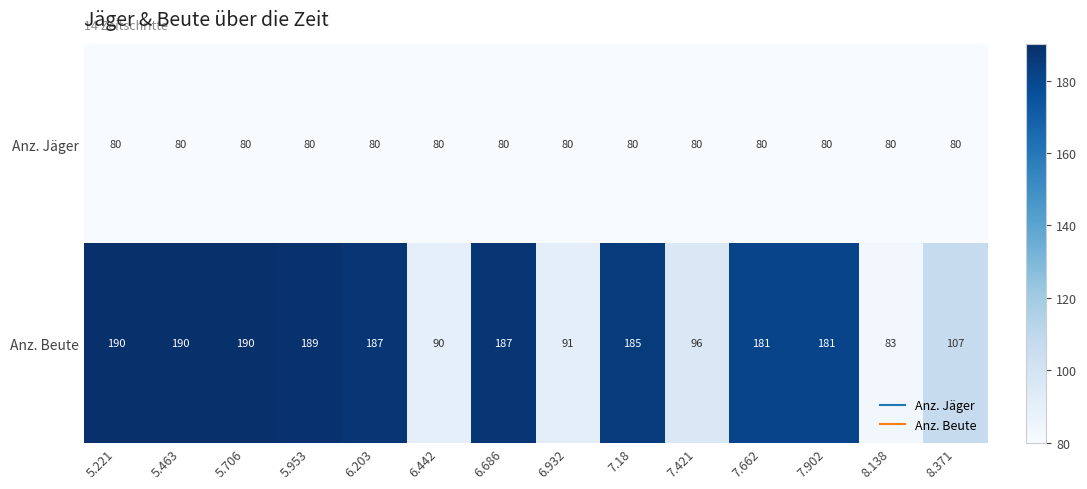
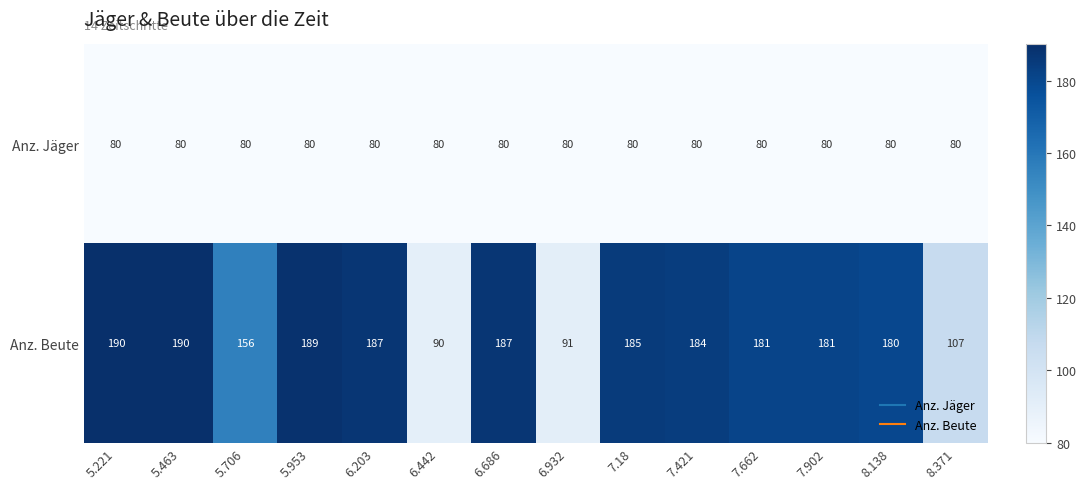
  {
    "Anz. Jäger": {
      "5.221": 80,
      "5.463": 80,
      "5.706": 80,
      "5.953": 80,
      "6.203": 80,
      "6.442": 80,
      "6.686": 80,
      "6.932": 80,
      "7.18": 80,
      "7.421": 80,
      "7.662": 80,
      "7.902": 80,
      "8.138": 80,
      "8.371": 80
    },
    "Anz. Beute": {
      "5.221": 190,
      "5.463": 190,
-     "5.706": 190,
+     "5.706": 156,
      "5.953": 189,
      "6.203": 187,
      "6.442": 90,
      "6.686": 187,
      "6.932": 91,
      "7.18": 185,
-     "7.421": 96,
+     "7.421": 184,
      "7.662": 181,
      "7.902": 181,
-     "8.138": 83,
+     "8.138": 180,
      "8.371": 107
    }
  }
